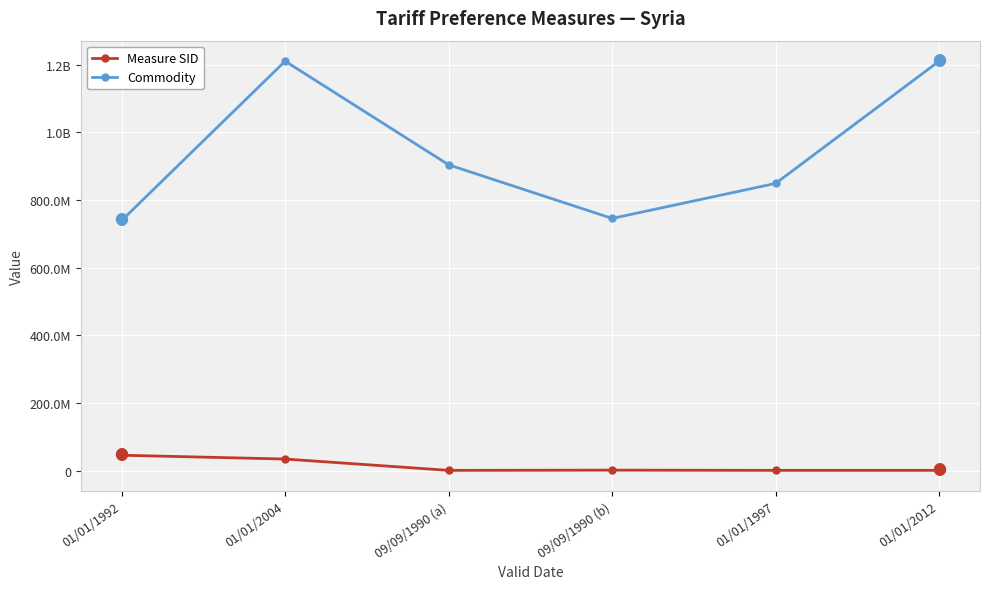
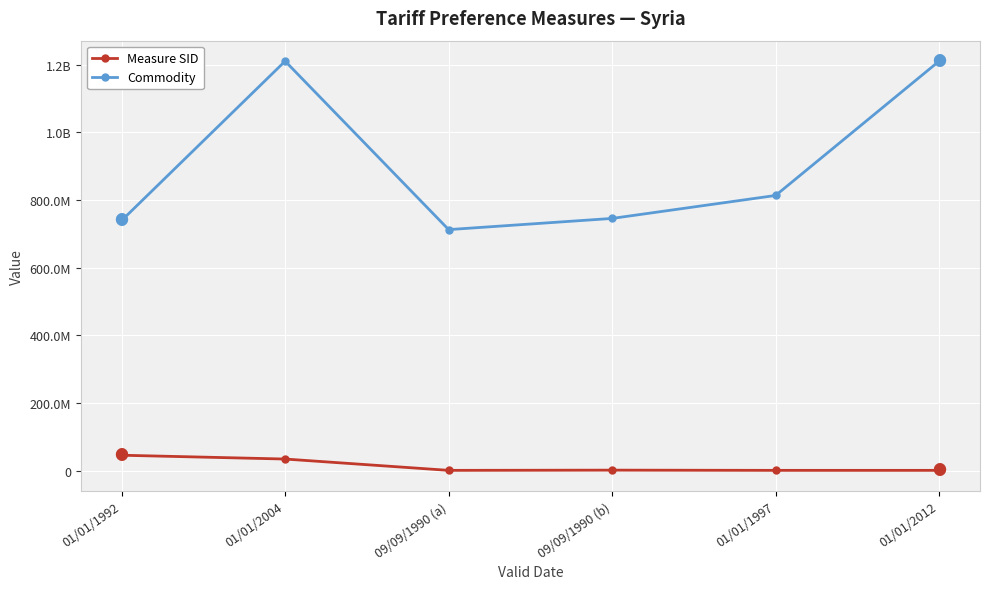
  {
    "Measure SID": {
      "01/01/1992": 50000000,
      "01/01/2004": 30000000,
      "09/09/1990 (a)": 0,
      "09/09/1990 (b)": 0,
      "01/01/1997": 0,
      "01/01/2012": 0
    },
    "Commodity": {
      "01/01/1992": 740000000,
      "01/01/2004": 1210000000,
-     "09/09/1990 (a)": 900000000,
+     "09/09/1990 (a)": 710000000,
      "09/09/1990 (b)": 750000000,
-     "01/01/1997": 850000000,
+     "01/01/1997": 810000000,
      "01/01/2012": 1210000000
    }
  }
